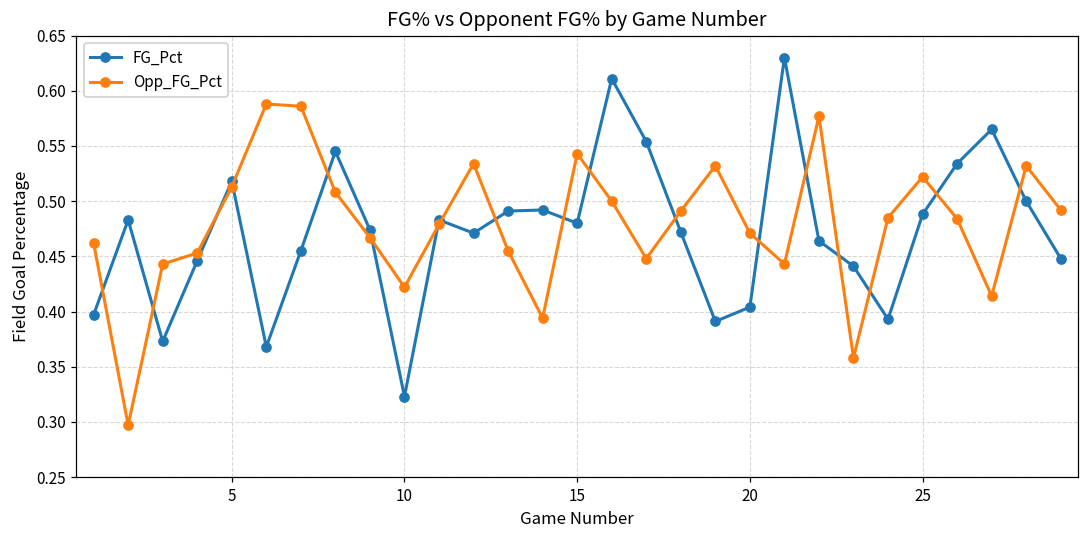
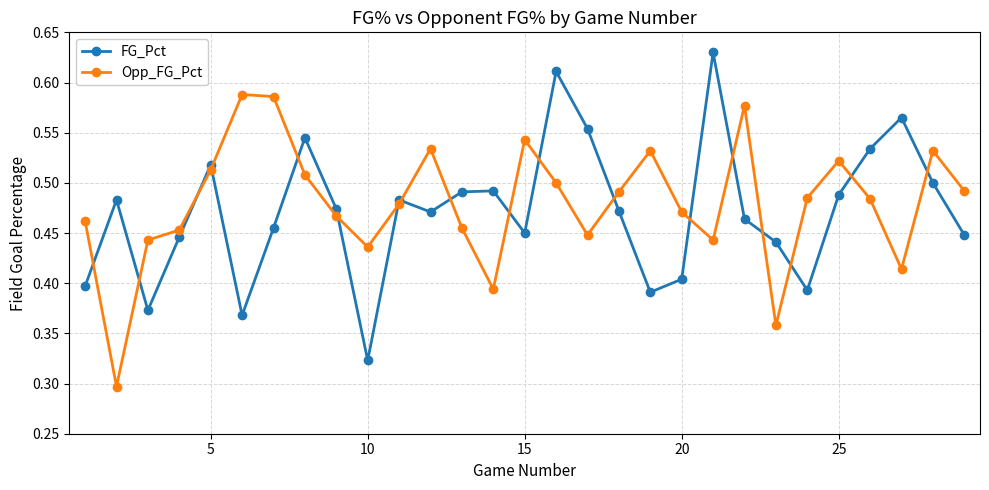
  {
    "FG_Pct": {
      "5": 0.52,
      "10": 0.323,
-     "15": 0.48,
+     "15": 0.45,
      "20": 0.404,
      "25": 0.49
    },
    "Opp_FG_Pct": {
      "5": 0.513,
-     "10": 0.422,
+     "10": 0.436,
      "15": 0.543,
      "20": 0.471,
      "25": 0.522
    }
  }
